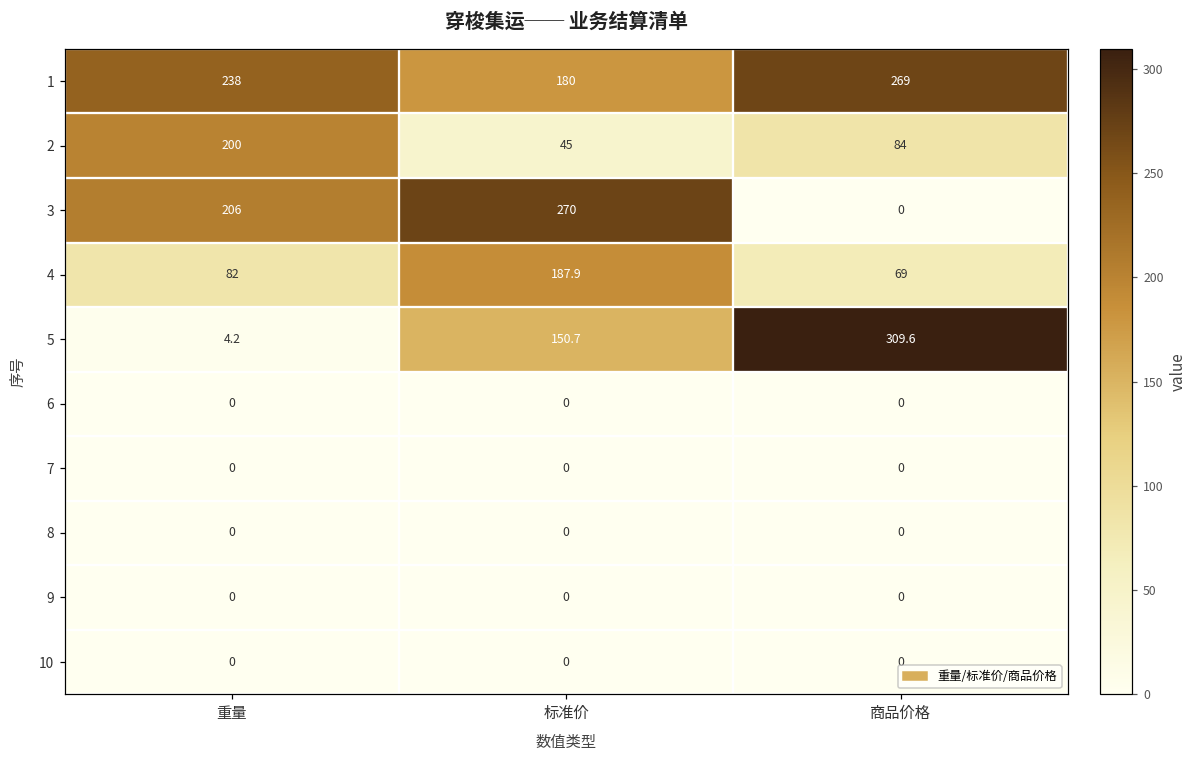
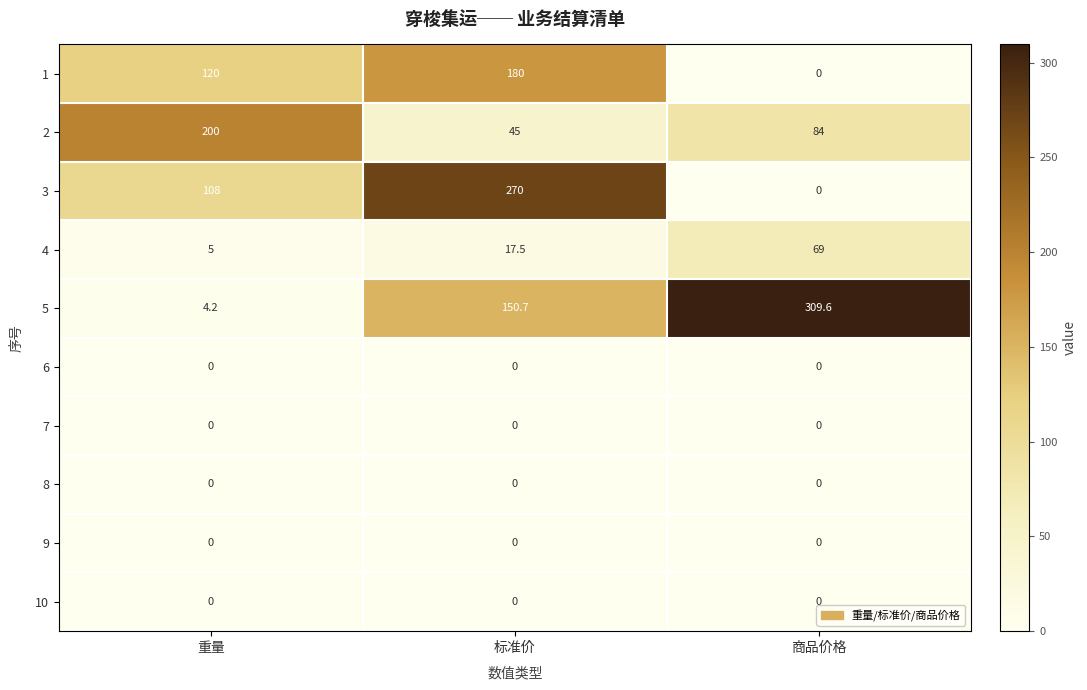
  {
    "1": {
-     "重量": 238,
+     "重量": 120,
      "标准价": 180,
-     "商品价格": 269
+     "商品价格": 0
    },
    "2": {
      "重量": 200,
      "标准价": 45,
      "商品价格": 84
    },
    "3": {
-     "重量": 206,
+     "重量": 108,
      "标准价": 270,
      "商品价格": 0
    },
    "4": {
-     "重量": 82,
-     "标准价": 187.9,
+     "重量": 5,
+     "标准价": 17.5,
      "商品价格": 69
    },
    "5": {
      "重量": 4.2,
      "标准价": 150.7,
      "商品价格": 309.6
    },
    "6": {
      "重量": 0,
      "标准价": 0,
      "商品价格": 0
    },
    "7": {
      "重量": 0,
      "标准价": 0,
      "商品价格": 0
    },
    "8": {
      "重量": 0,
      "标准价": 0,
      "商品价格": 0
    },
    "9": {
      "重量": 0,
      "标准价": 0,
      "商品价格": 0
    },
    "10": {
      "重量": 0,
      "标准价": 0
    }
  }
